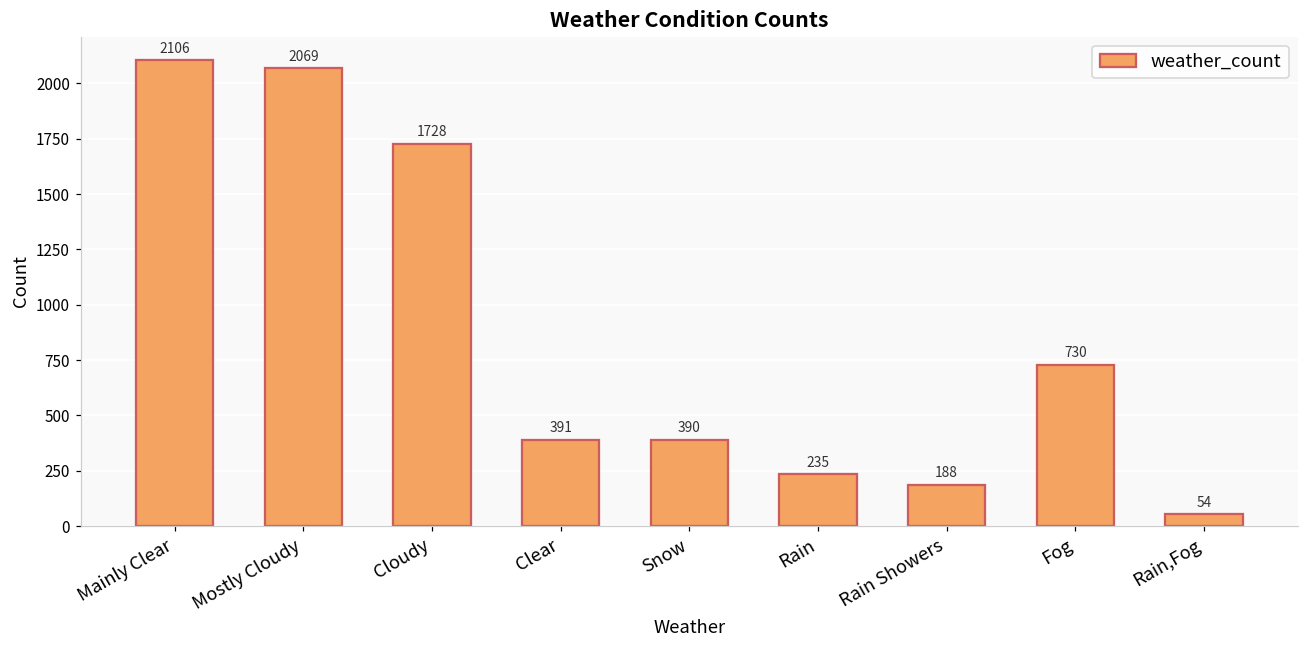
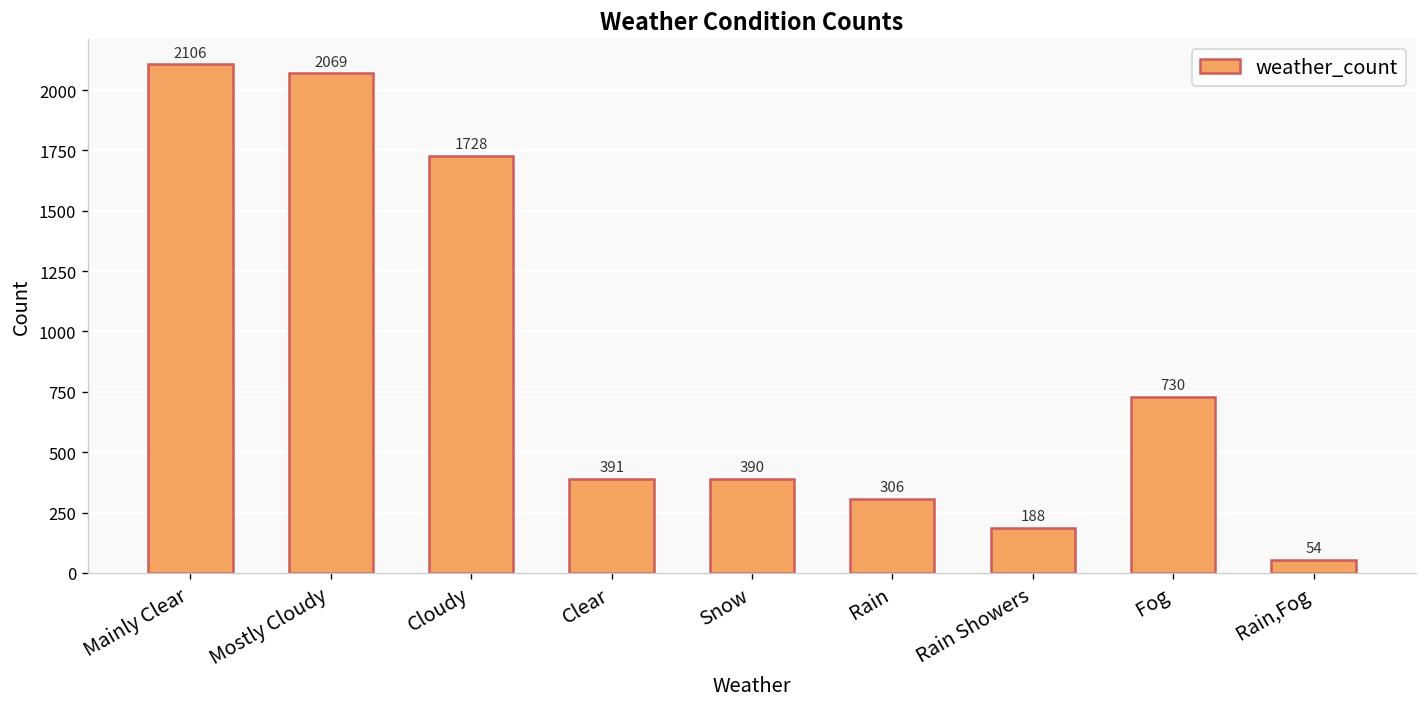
  {
    "Mainly Clear": 2106,
    "Mostly Cloudy": 2069,
    "Cloudy": 1728,
    "Clear": 391,
    "Snow": 390,
-   "Rain": 235,
+   "Rain": 306,
    "Rain Showers": 188,
    "Fog": 730,
    "Rain,Fog": 54
  }
